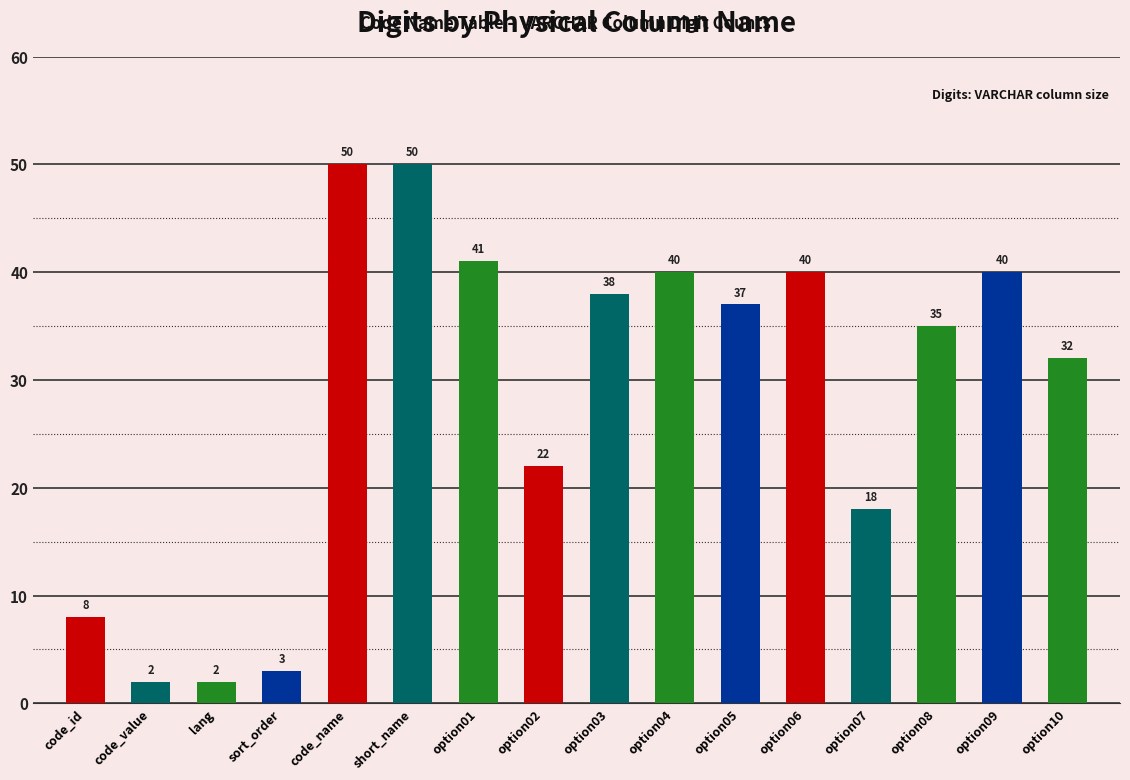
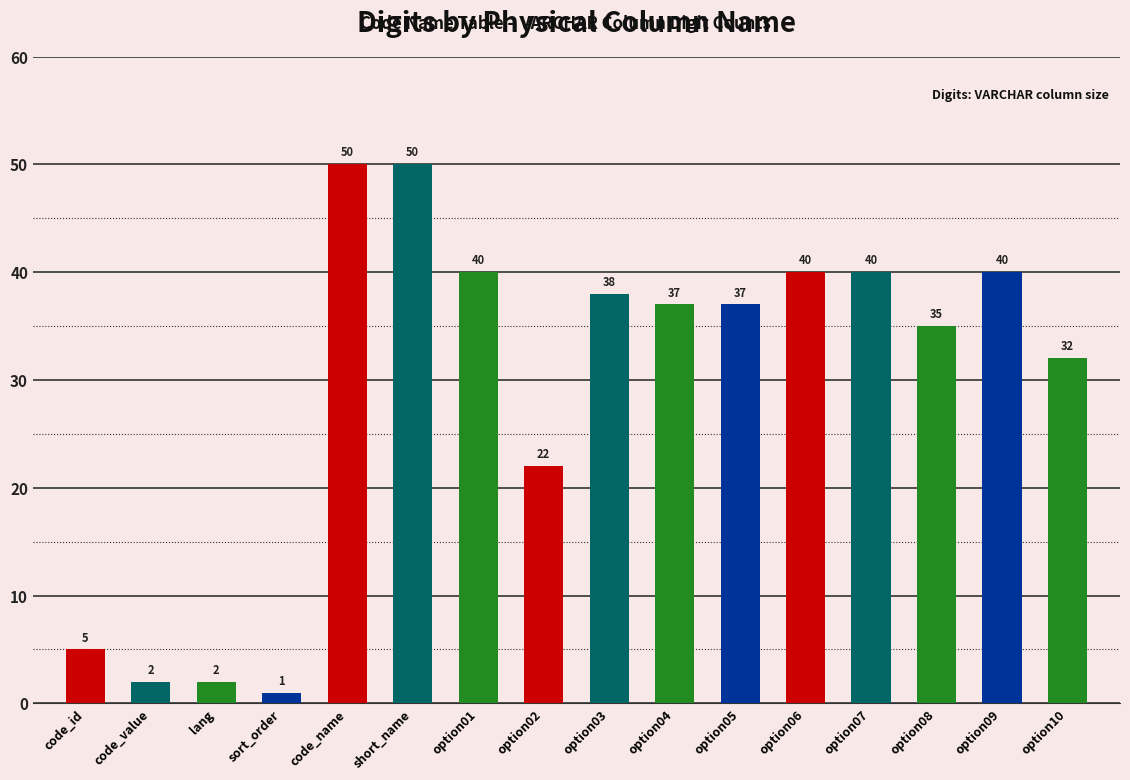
  {
-   "code_id": 8,
+   "code_id": 5,
    "code_value": 2,
    "lang": 2,
-   "sort_order": 3,
+   "sort_order": 1,
    "code_name": 50,
    "short_name": 50,
-   "option01": 41,
+   "option01": 40,
    "option02": 22,
    "option03": 38,
-   "option04": 40,
+   "option04": 37,
    "option05": 37,
    "option06": 40,
-   "option07": 18,
+   "option07": 40,
    "option08": 35,
    "option09": 40,
    "option10": 32
  }
